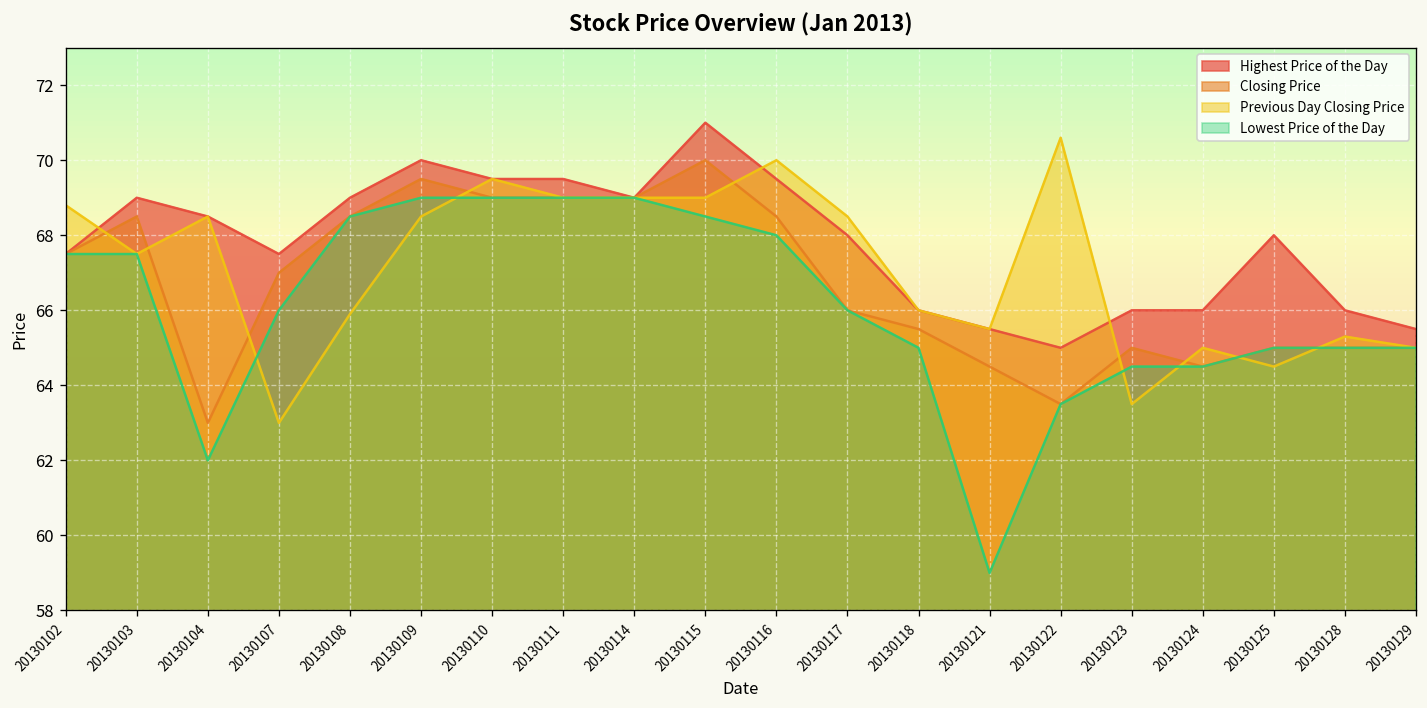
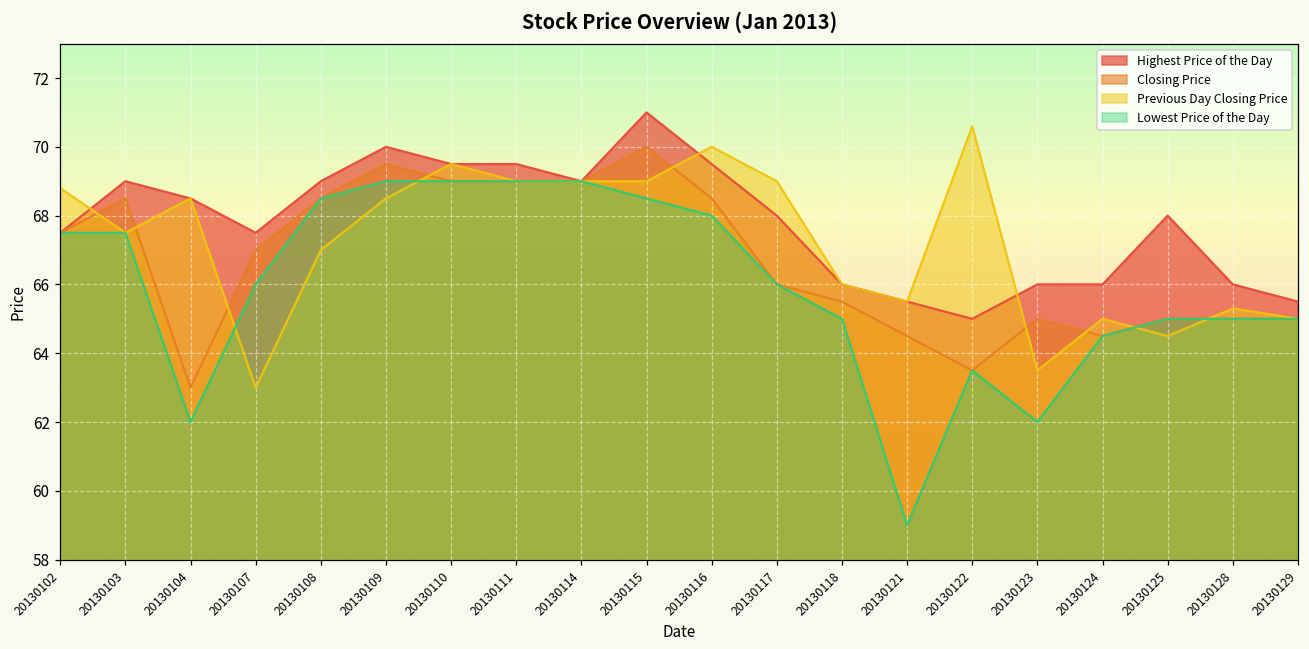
  {
    "Previous Day Closing Price": {
      "20130102": 68.8,
      "20130107": 63.0,
-     "20130108": 65.9,
+     "20130108": 67.0,
      "20130109": 68.5,
      "20130115": 69.0,
      "20130116": 70.0,
-     "20130117": 68.5,
+     "20130117": 69.0,
      "20130122": 70.6,
      "20130123": 63.5,
      "20130124": 65.0,
      "20130125": 64.5,
      "20130128": 65.3
    },
    "Lowest Price of the Day": {
      "20130104": 62.0,
      "20130107": 66.0,
      "20130109": 69.0,
      "20130115": 68.5,
      "20130116": 68.0,
      "20130118": 65.0,
      "20130121": 59.0,
-     "20130123": 64.5
+     "20130123": 62.0
    }
  }
